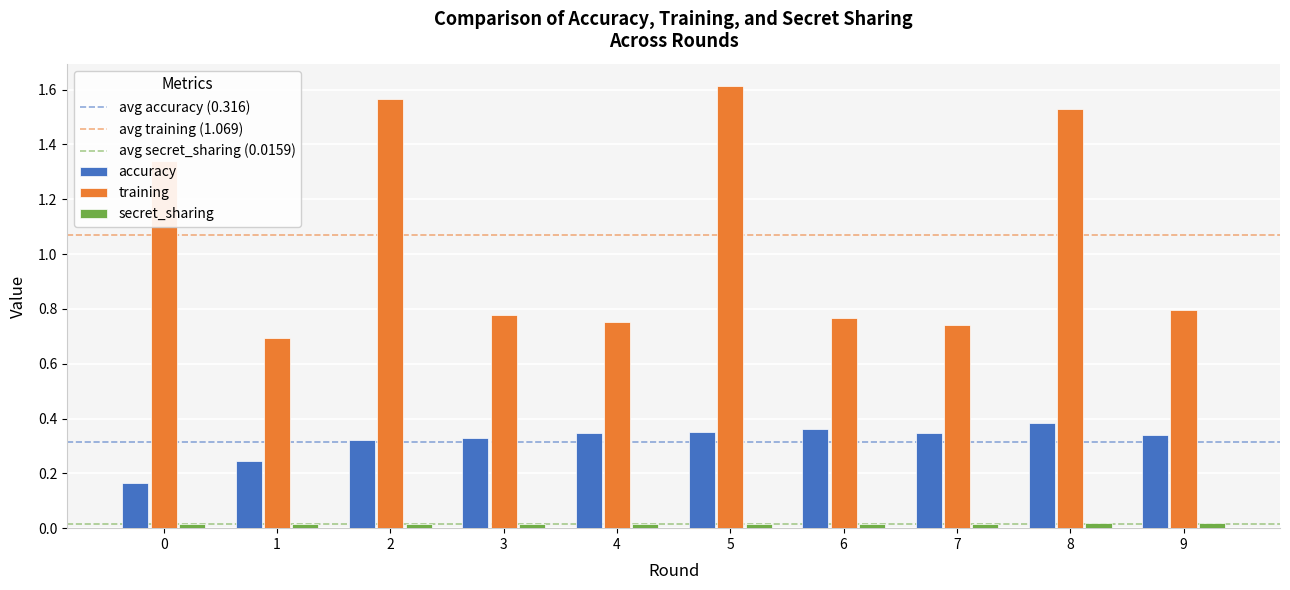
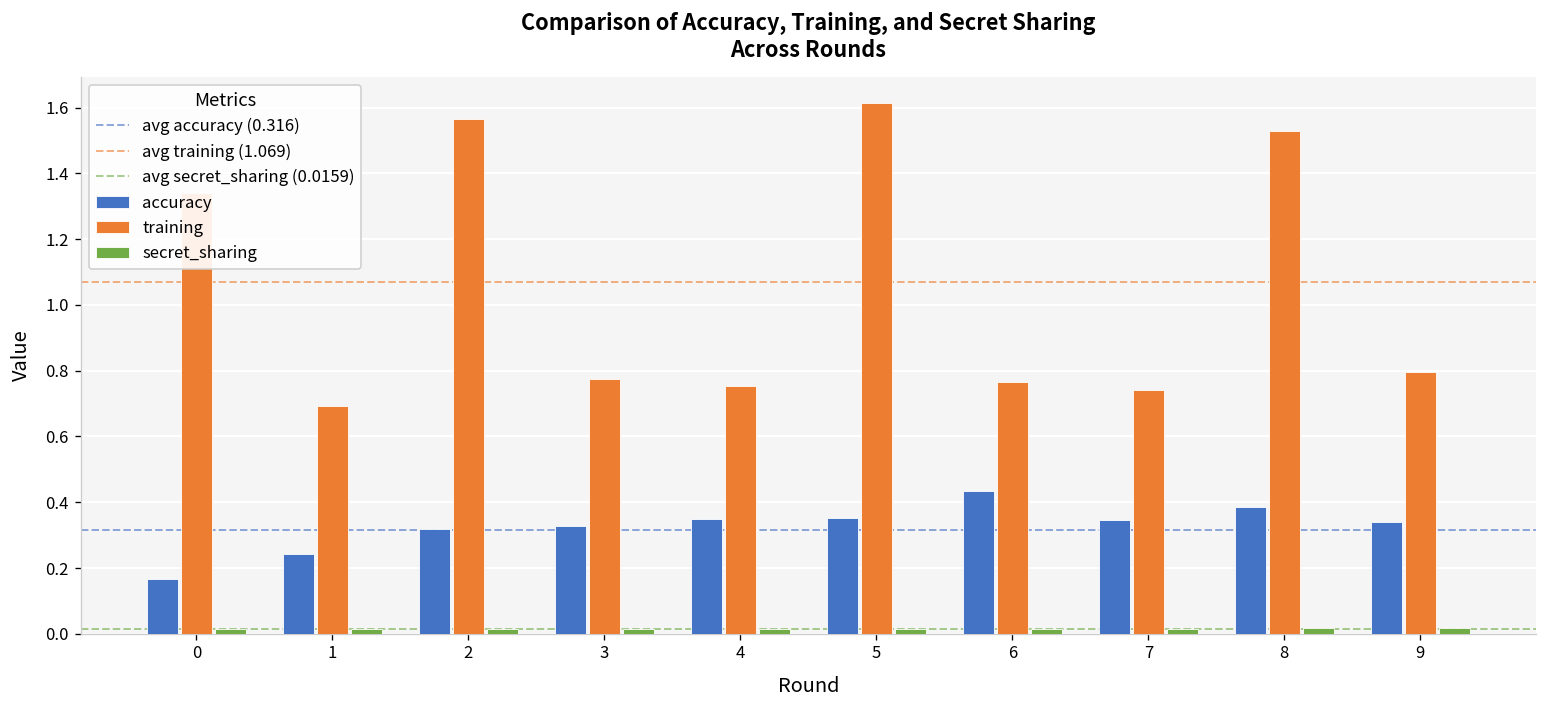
  {
    "accuracy": {
      "0": 0.17,
      "1": 0.24,
      "2": 0.32,
      "3": 0.33,
      "4": 0.35,
      "5": 0.35,
-     "6": 0.36,
+     "6": 0.43,
      "7": 0.35,
      "8": 0.38,
      "9": 0.34
    },
    "training": {
      "1": 0.69,
      "2": 1.57,
      "3": 0.78,
      "4": 0.75,
      "5": 1.61,
      "6": 0.77,
      "7": 0.74,
      "8": 1.53,
      "9": 0.80
    },
    "secret_sharing": {
      "0": 0.02,
      "1": 0.02,
      "2": 0.02,
      "3": 0.02,
      "4": 0.02,
      "5": 0.02,
      "6": 0.02,
      "7": 0.02,
      "8": 0.02,
      "9": 0.02
    }
  }
